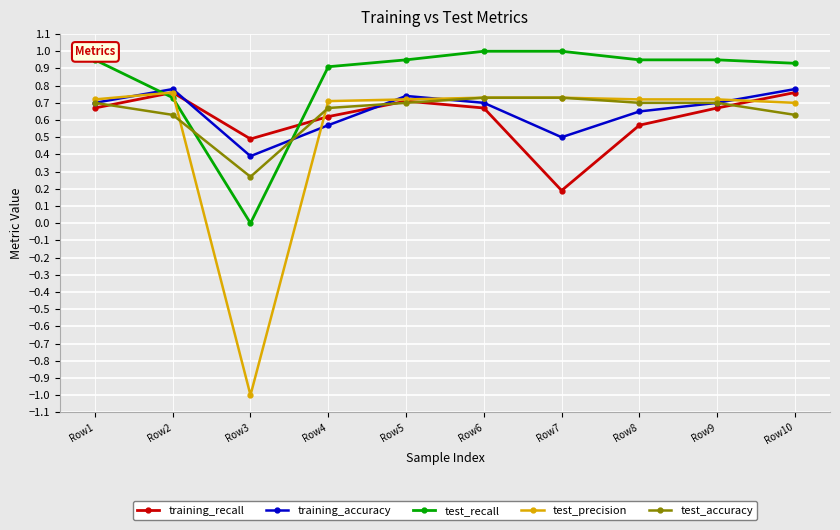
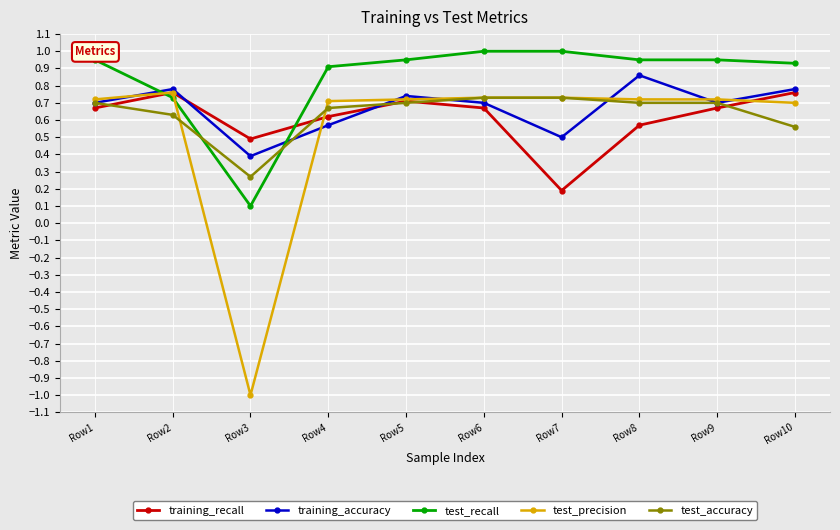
  {
    "training_recall": {
      "Row1": 0.67,
      "Row3": 0.49,
      "Row4": 0.62,
      "Row6": 0.67,
      "Row7": 0.19,
      "Row8": 0.57,
      "Row9": 0.67,
      "Row10": 0.76
    },
    "training_accuracy": {
      "Row2": 0.78,
      "Row3": 0.39,
      "Row4": 0.57,
      "Row5": 0.74,
      "Row6": 0.70,
      "Row7": 0.50,
-     "Row8": 0.65,
+     "Row8": 0.86,
      "Row10": 0.78
    },
    "test_recall": {
      "Row2": 0.73,
-     "Row3": 0.0,
+     "Row3": 0.1,
      "Row4": 0.9,
      "Row5": 0.95,
      "Row6": 1.0,
      "Row7": 1.0,
      "Row8": 0.95,
      "Row9": 0.95,
      "Row10": 0.93
    },
    "test_precision": {
      "Row1": 0.72,
      "Row3": -1.00,
      "Row4": 0.71,
      "Row8": 0.72,
      "Row9": 0.72,
      "Row10": 0.70
    },
    "test_accuracy": {
      "Row2": 0.63,
      "Row3": 0.27,
      "Row4": 0.67,
      "Row8": 0.70,
-     "Row10": 0.63
+     "Row10": 0.56
    }
  }
